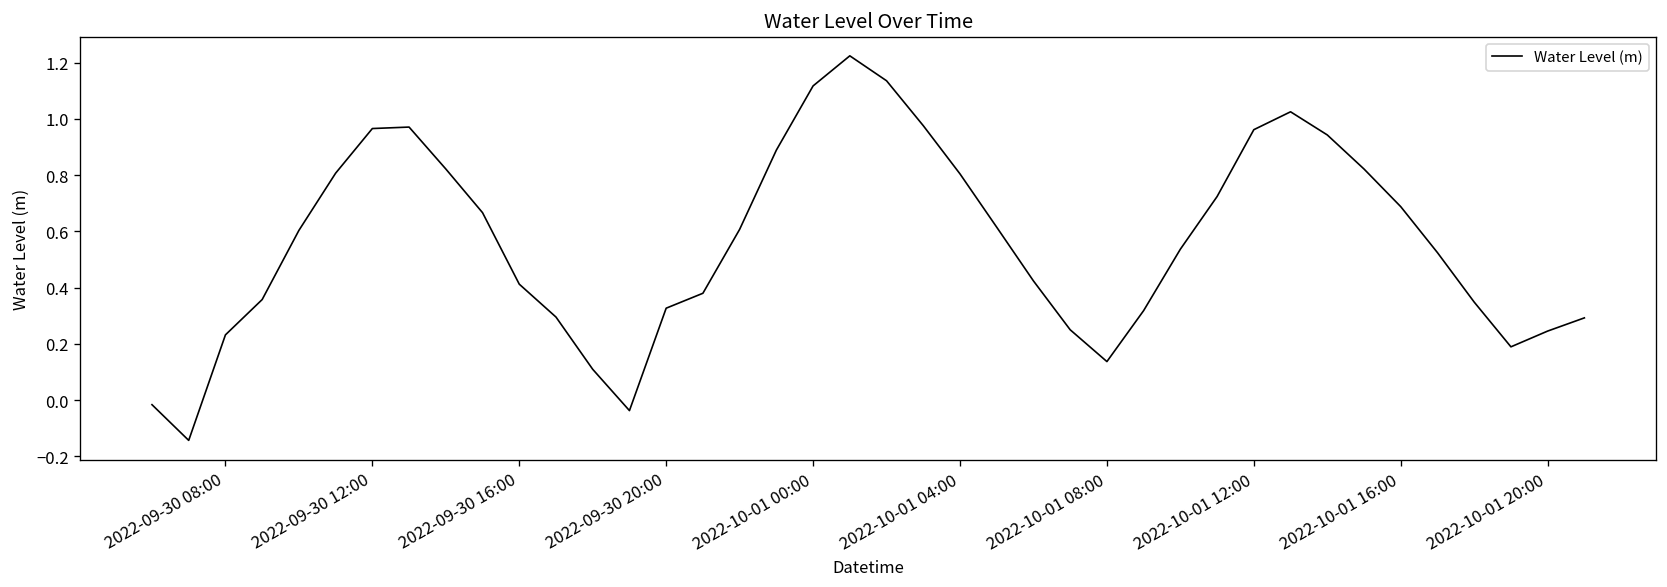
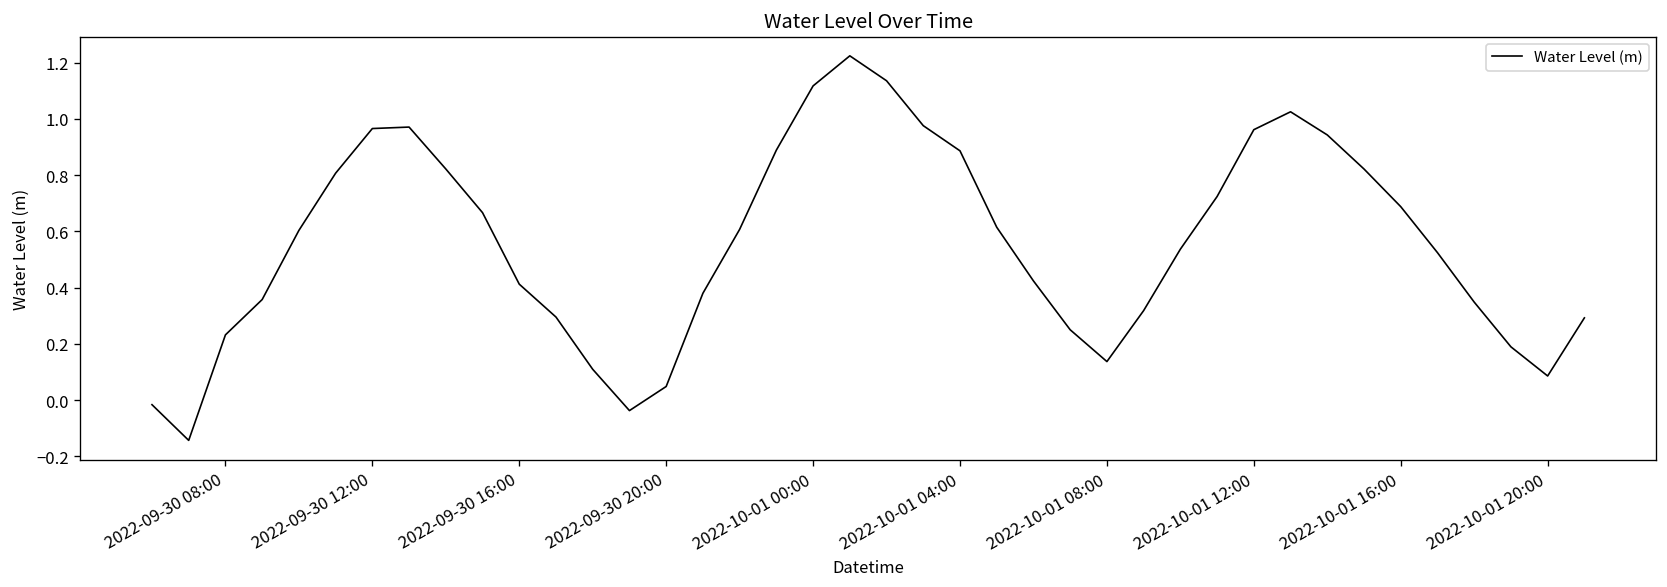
  {
    "2022-09-30 08:00": 0.23,
    "2022-09-30 12:00": 0.97,
    "2022-09-30 16:00": 0.41,
-   "2022-09-30 20:00": 0.33,
+   "2022-09-30 20:00": 0.05,
    "2022-10-01 00:00": 1.12,
-   "2022-10-01 04:00": 0.80,
+   "2022-10-01 04:00": 0.89,
    "2022-10-01 08:00": 0.14,
    "2022-10-01 12:00": 0.96,
    "2022-10-01 16:00": 0.69,
-   "2022-10-01 20:00": 0.25
+   "2022-10-01 20:00": 0.09
  }
